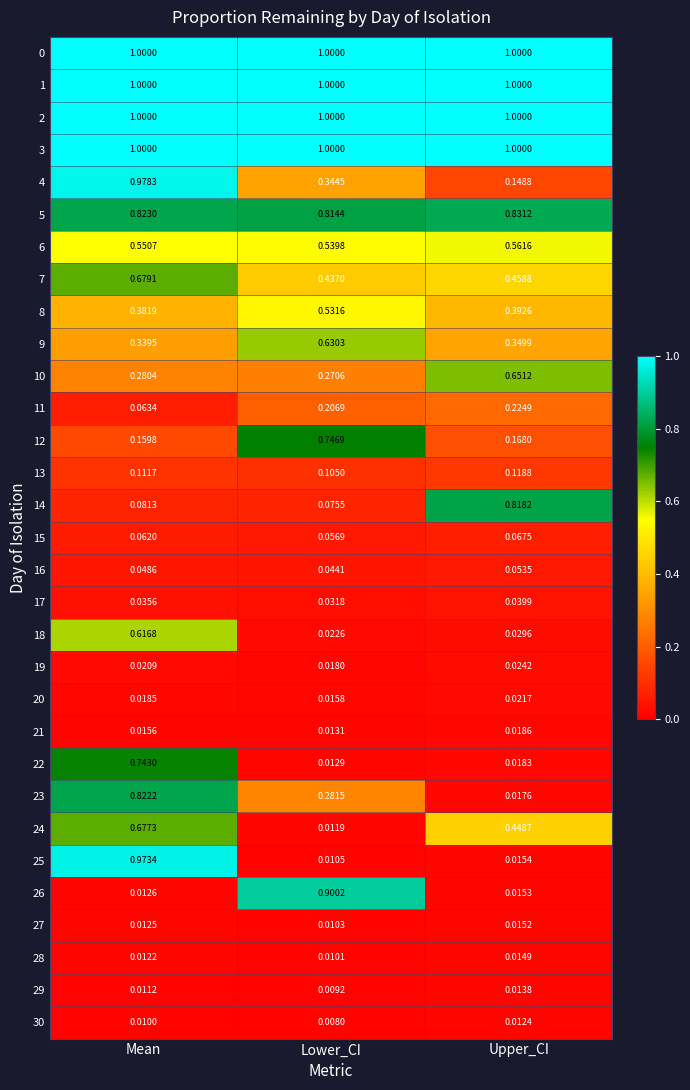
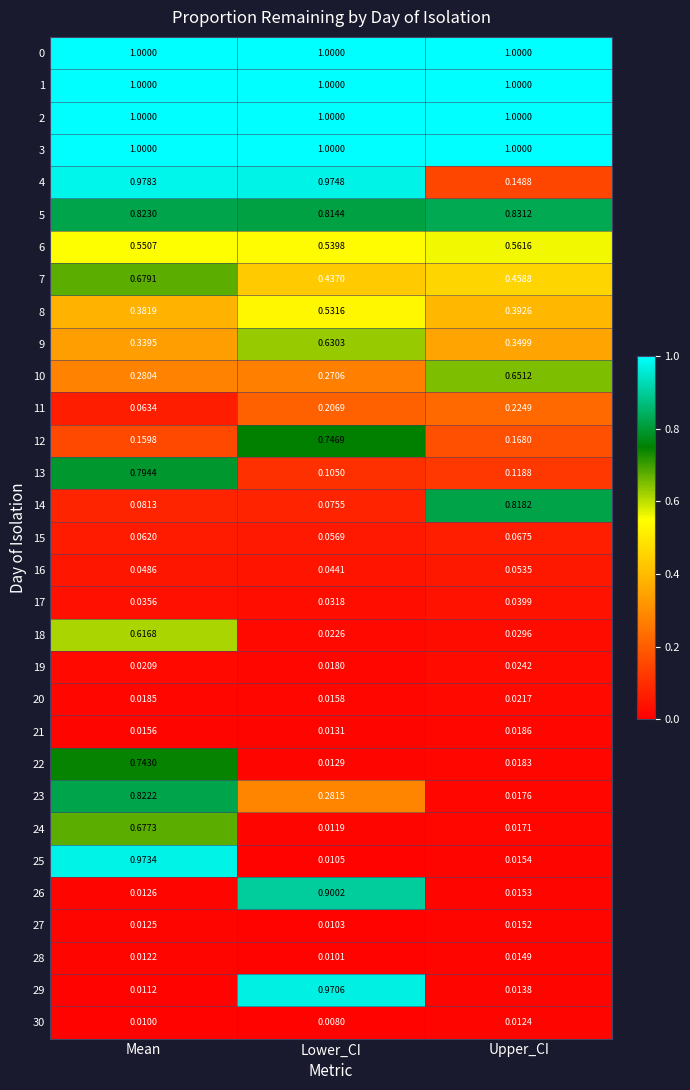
  {
    "0": {
      "Mean": 1.0000,
      "Lower_CI": 1.0000,
      "Upper_CI": 1.0000
    },
    "1": {
      "Mean": 1.0000,
      "Lower_CI": 1.0000,
      "Upper_CI": 1.0000
    },
    "2": {
      "Mean": 1.0000,
      "Lower_CI": 1.0000,
      "Upper_CI": 1.0000
    },
    "3": {
      "Mean": 1.0000,
      "Lower_CI": 1.0000,
      "Upper_CI": 1.0000
    },
    "4": {
      "Mean": 0.9783,
-     "Lower_CI": 0.3445,
+     "Lower_CI": 0.9748,
      "Upper_CI": 0.1488
    },
    "5": {
      "Mean": 0.8230,
      "Lower_CI": 0.8144,
      "Upper_CI": 0.8312
    },
    "6": {
      "Mean": 0.5507,
      "Lower_CI": 0.5398,
      "Upper_CI": 0.5616
    },
    "7": {
      "Mean": 0.6791,
      "Lower_CI": 0.4370,
      "Upper_CI": 0.4588
    },
    "8": {
      "Mean": 0.3819,
      "Lower_CI": 0.5316,
      "Upper_CI": 0.3926
    },
    "9": {
      "Mean": 0.3395,
      "Lower_CI": 0.6303,
      "Upper_CI": 0.3499
    },
    "10": {
      "Mean": 0.2804,
      "Lower_CI": 0.2706,
      "Upper_CI": 0.6512
    },
    "11": {
      "Mean": 0.0634,
      "Lower_CI": 0.2069,
      "Upper_CI": 0.2249
    },
    "12": {
      "Mean": 0.1598,
      "Lower_CI": 0.7469,
      "Upper_CI": 0.1680
    },
    "13": {
-     "Mean": 0.1117,
+     "Mean": 0.7944,
      "Lower_CI": 0.1050,
      "Upper_CI": 0.1188
    },
    "14": {
      "Mean": 0.0813,
      "Lower_CI": 0.0755,
      "Upper_CI": 0.8182
    },
    "15": {
      "Mean": 0.0620,
      "Lower_CI": 0.0569,
      "Upper_CI": 0.0675
    },
    "16": {
      "Mean": 0.0486,
      "Lower_CI": 0.0441,
      "Upper_CI": 0.0535
    },
    "17": {
      "Mean": 0.0356,
      "Lower_CI": 0.0318,
      "Upper_CI": 0.0399
    },
    "18": {
      "Mean": 0.6168,
      "Lower_CI": 0.0226,
      "Upper_CI": 0.0296
    },
    "19": {
      "Mean": 0.0209,
      "Lower_CI": 0.0180,
      "Upper_CI": 0.0242
    },
    "20": {
      "Mean": 0.0185,
      "Lower_CI": 0.0158,
      "Upper_CI": 0.0217
    },
    "21": {
      "Mean": 0.0156,
      "Lower_CI": 0.0131,
      "Upper_CI": 0.0186
    },
    "22": {
      "Mean": 0.7430,
      "Lower_CI": 0.0129,
      "Upper_CI": 0.0183
    },
    "23": {
      "Mean": 0.8222,
      "Lower_CI": 0.2815,
      "Upper_CI": 0.0176
    },
    "24": {
      "Mean": 0.6773,
      "Lower_CI": 0.0119,
-     "Upper_CI": 0.4487
+     "Upper_CI": 0.0171
    },
    "25": {
      "Mean": 0.9734,
      "Lower_CI": 0.0105,
      "Upper_CI": 0.0154
    },
    "26": {
      "Mean": 0.0126,
      "Lower_CI": 0.9002,
      "Upper_CI": 0.0153
    },
    "27": {
      "Mean": 0.0125,
      "Lower_CI": 0.0103,
      "Upper_CI": 0.0152
    },
    "28": {
      "Mean": 0.0122,
      "Lower_CI": 0.0101,
      "Upper_CI": 0.0149
    },
    "29": {
      "Mean": 0.0112,
-     "Lower_CI": 0.0092,
+     "Lower_CI": 0.9706,
      "Upper_CI": 0.0138
    },
    "30": {
      "Mean": 0.0100,
      "Lower_CI": 0.0080,
      "Upper_CI": 0.0124
    }
  }
